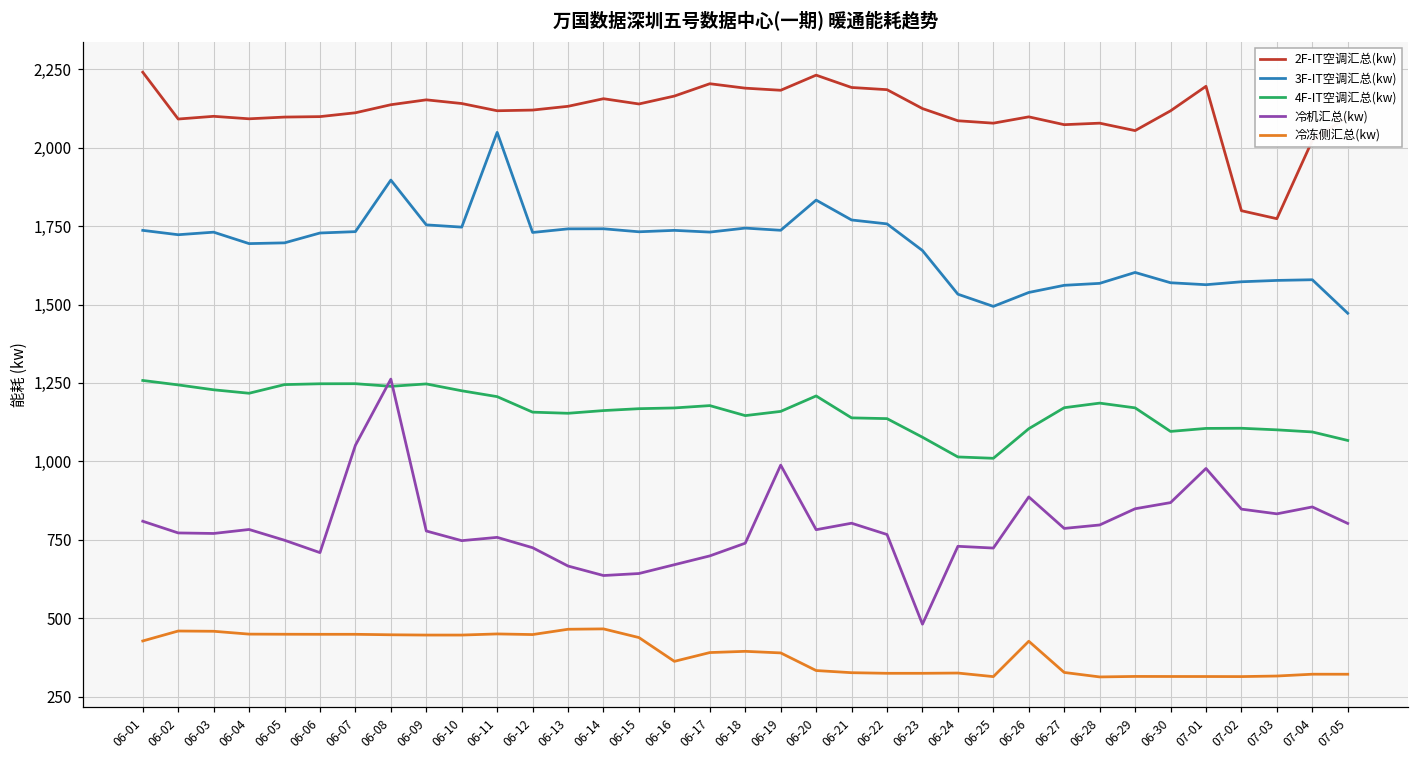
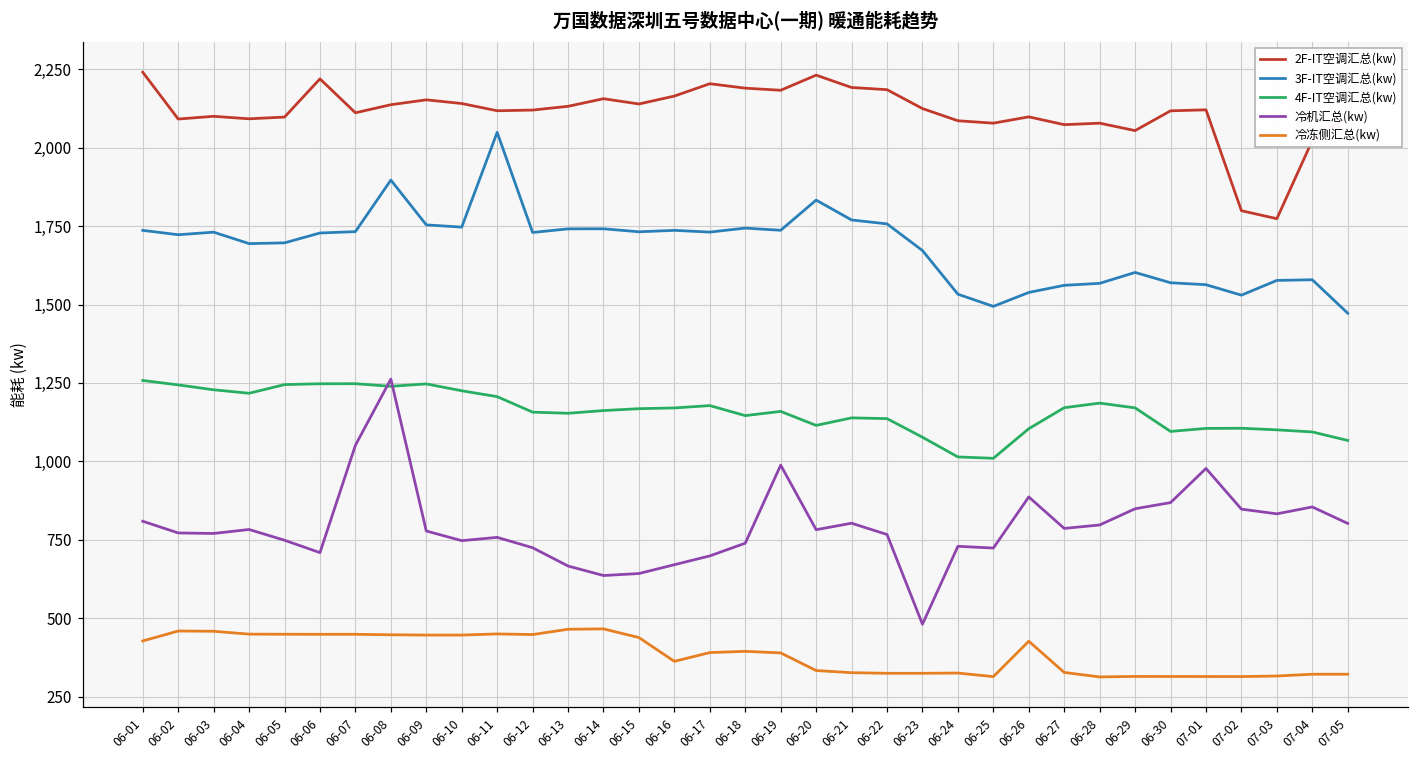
  {
    "2F-IT空调汇总(kw)": {
      "06-01": "2,240",
      "06-02": "2,090",
      "06-03": "2,100",
      "06-04": "2,090",
      "06-05": "2,100",
-     "06-06": "2,100",
+     "06-06": "2,220",
      "06-07": "2,110",
      "06-08": "2,140",
      "06-09": "2,150",
      "06-10": "2,140",
      "06-11": "2,120",
      "06-12": "2,120",
      "06-13": "2,130",
      "06-14": "2,160",
      "06-15": "2,140",
      "06-16": "2,160",
      "06-17": "2,200",
      "06-18": "2,190",
      "06-19": "2,180",
      "06-20": "2,230",
      "06-21": "2,190",
      "06-22": "2,180",
      "06-23": "2,120",
      "06-24": "2,090",
      "06-25": "2,080",
      "06-26": "2,100",
      "06-27": "2,070",
      "06-28": "2,080",
      "06-29": "2,050",
      "06-30": "2,120",
-     "07-01": "2,200",
+     "07-01": "2,120",
      "07-02": "1,800",
      "07-03": "1,770"
    },
    "3F-IT空调汇总(kw)": {
      "06-01": "1,740",
      "06-02": "1,720",
      "06-03": "1,730",
      "06-04": "1,690",
      "06-05": "1,700",
      "06-06": "1,730",
      "06-07": "1,730",
      "06-08": "1,900",
      "06-09": "1,750",
      "06-10": "1,750",
      "06-11": "2,050",
      "06-12": "1,730",
      "06-13": "1,740",
      "06-14": "1,740",
      "06-15": "1,730",
      "06-16": "1,740",
      "06-17": "1,730",
      "06-18": "1,740",
      "06-19": "1,740",
      "06-20": "1,830",
      "06-21": "1,770",
      "06-22": "1,760",
      "06-23": "1,670",
      "06-24": "1,530",
      "06-25": "1,490",
      "06-26": "1,540",
      "06-27": "1,560",
      "06-28": "1,570",
      "06-29": "1,600",
      "06-30": "1,570",
      "07-01": "1,560",
-     "07-02": "1,570",
+     "07-02": "1,530",
      "07-03": "1,580",
      "07-04": "1,580",
      "07-05": "1,470"
    },
    "4F-IT空调汇总(kw)": {
      "06-01": "1,260",
      "06-02": "1,240",
      "06-03": "1,230",
      "06-04": "1,220",
      "06-05": "1,240",
      "06-06": "1,250",
      "06-07": "1,250",
      "06-08": "1,240",
      "06-09": "1,250",
      "06-10": "1,220",
      "06-11": "1,210",
      "06-12": "1,160",
      "06-13": "1,150",
      "06-14": "1,160",
      "06-15": "1,170",
      "06-16": "1,170",
      "06-17": "1,180",
      "06-18": "1,150",
      "06-19": "1,160",
-     "06-20": "1,210",
+     "06-20": "1,110",
      "06-21": "1,140",
      "06-22": "1,140",
      "06-23": "1,080",
      "06-24": "1,010",
      "06-25": "1,010",
      "06-26": "1,100",
      "06-27": "1,170",
      "06-28": "1,190",
      "06-29": "1,170",
      "06-30": "1,100",
      "07-01": "1,100",
      "07-02": "1,110",
      "07-03": "1,100",
      "07-04": "1,090",
      "07-05": "1,070"
    },
    "冷机汇总(kw)": {
      "06-01": "810",
      "06-02": "770",
      "06-03": "770",
      "06-04": "780",
      "06-05": "750",
      "06-06": "710",
      "06-07": "1,050",
      "06-08": "1,260",
      "06-09": "780",
      "06-10": "750",
      "06-11": "760",
      "06-12": "720",
      "06-13": "670",
      "06-14": "640",
      "06-15": "640",
      "06-16": "670",
      "06-17": "700",
      "06-18": "740",
      "06-19": "990",
      "06-20": "780",
      "06-21": "800",
      "06-22": "770",
      "06-23": "480",
      "06-24": "730",
      "06-25": "720",
      "06-26": "890",
      "06-27": "790",
      "06-28": "800",
      "06-29": "850",
      "06-30": "870",
      "07-01": "980",
      "07-02": "850",
      "07-03": "830",
      "07-04": "850",
      "07-05": "800"
    },
    "冷冻侧汇总(kw)": {
      "06-01": "430",
      "06-02": "460",
      "06-03": "460",
      "06-04": "450",
      "06-05": "450",
      "06-06": "450",
      "06-07": "450",
      "06-08": "450",
      "06-09": "450",
      "06-10": "450",
      "06-11": "450",
      "06-12": "450",
      "06-13": "460",
      "06-14": "470",
      "06-15": "440",
      "06-16": "360",
      "06-17": "390",
      "06-18": "390",
      "06-19": "390",
      "06-20": "330",
      "06-21": "330",
      "06-22": "320",
      "06-23": "320",
      "06-24": "330",
      "06-25": "310",
      "06-26": "430",
      "06-27": "330",
      "06-28": "310",
      "06-29": "310",
      "06-30": "310",
      "07-01": "310",
      "07-02": "310",
      "07-03": "320",
      "07-04": "320",
      "07-05": "320"
    }
  }
